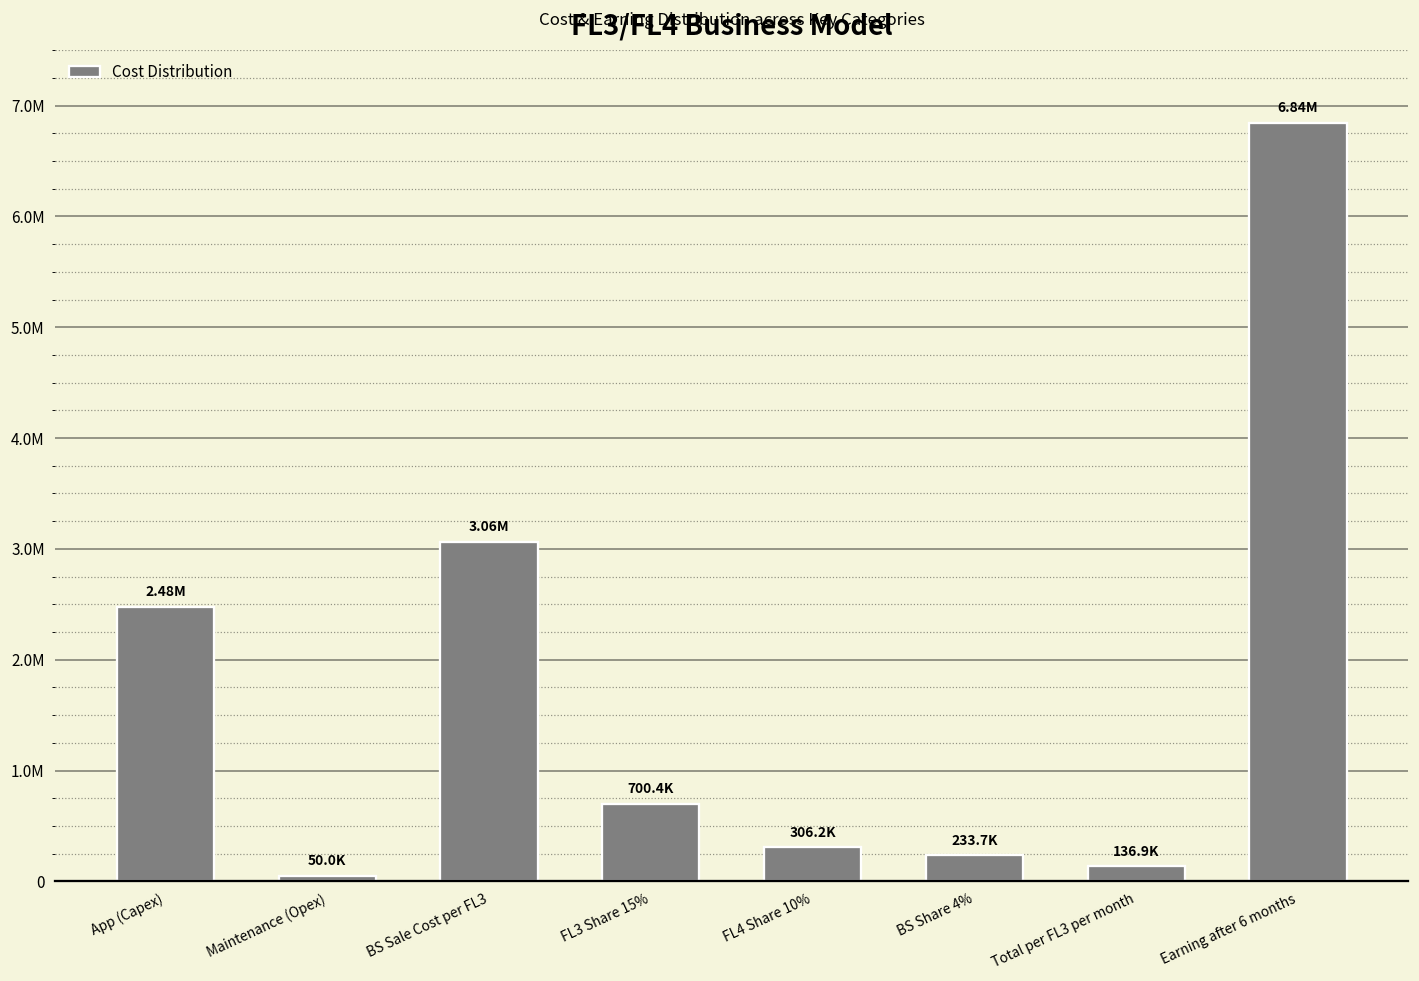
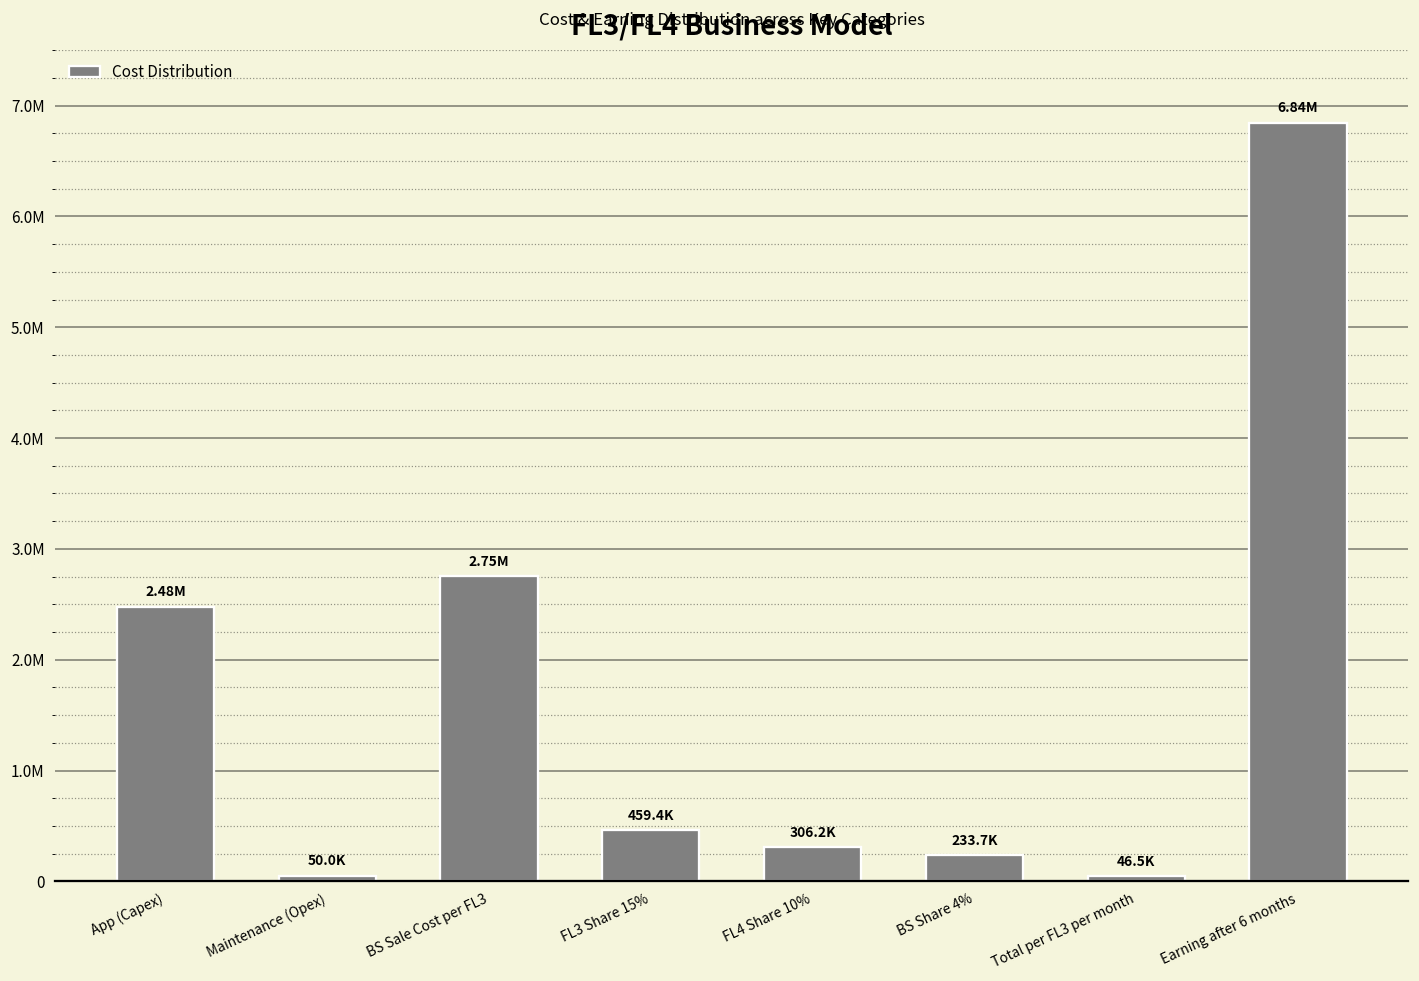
  {
    "App (Capex)": "2.48M",
    "Maintenance (Opex)": "50.0K",
-   "BS Sale Cost per FL3": "3.06M",
-   "FL3 Share 15%": "700.4K",
+   "BS Sale Cost per FL3": "2.75M",
+   "FL3 Share 15%": "459.4K",
    "FL4 Share 10%": "306.2K",
    "BS Share 4%": "233.7K",
-   "Total per FL3 per month": "136.9K",
+   "Total per FL3 per month": "46.5K",
    "Earning after 6 months": "6.84M"
  }
